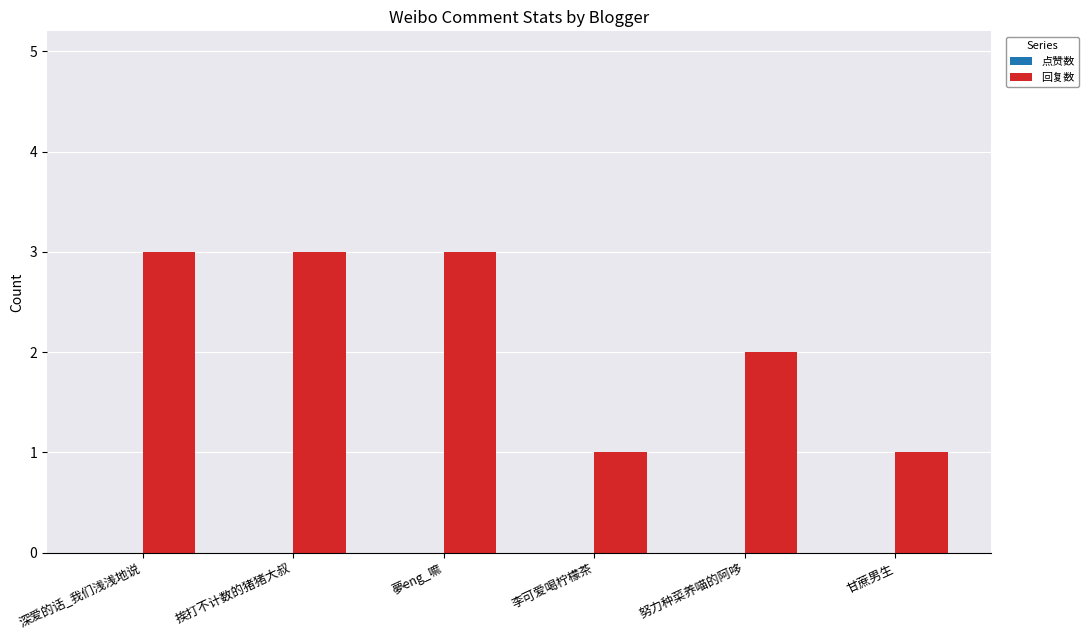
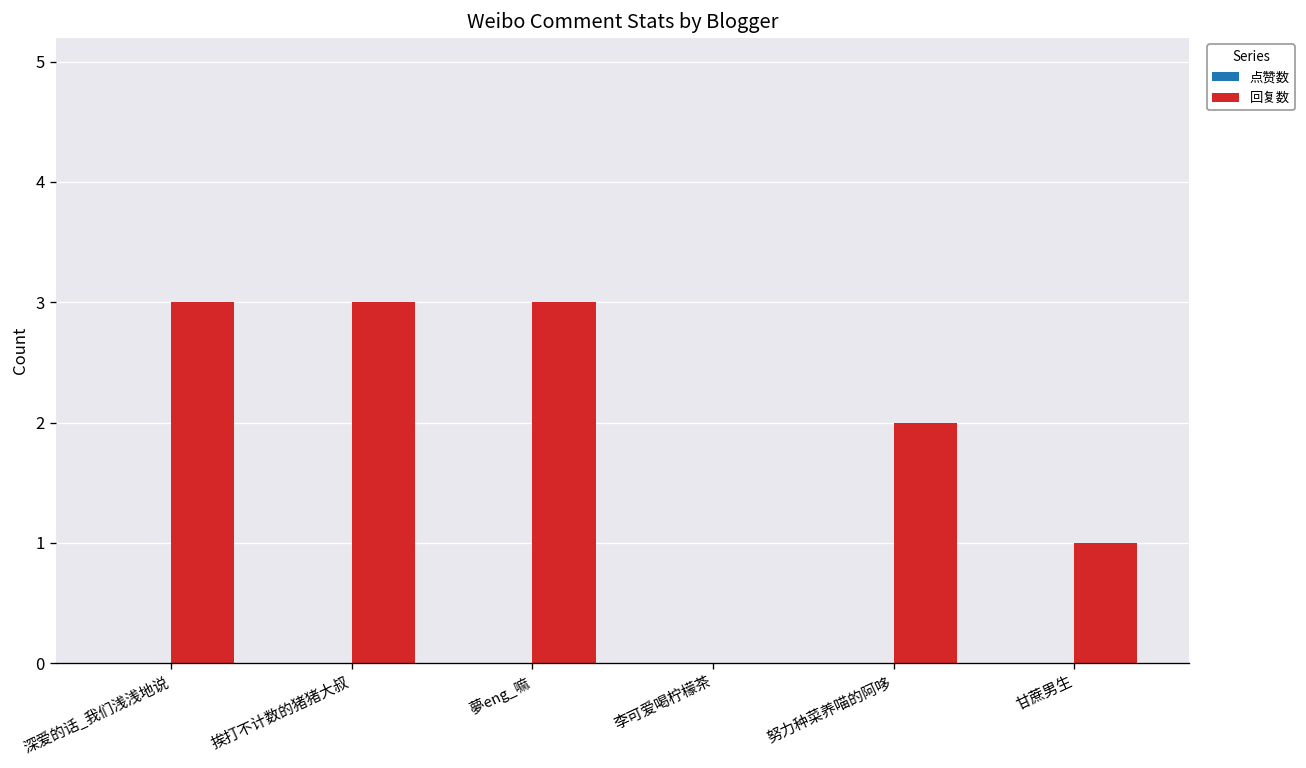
  {
    "点赞数": {
      "深爱的话_我们浅浅地说": 0,
      "挨打不计数的猪猪大叔": 0,
      "夢eng_嘛": 0,
      "李可爱喝柠檬茶": 0,
      "努力种菜养喵的阿哆": 0,
      "甘蔗男生": 0
    },
    "回复数": {
      "深爱的话_我们浅浅地说": 3,
      "挨打不计数的猪猪大叔": 3,
      "夢eng_嘛": 3,
-     "李可爱喝柠檬茶": 1,
+     "李可爱喝柠檬茶": 0,
      "努力种菜养喵的阿哆": 2,
      "甘蔗男生": 1
    }
  }
